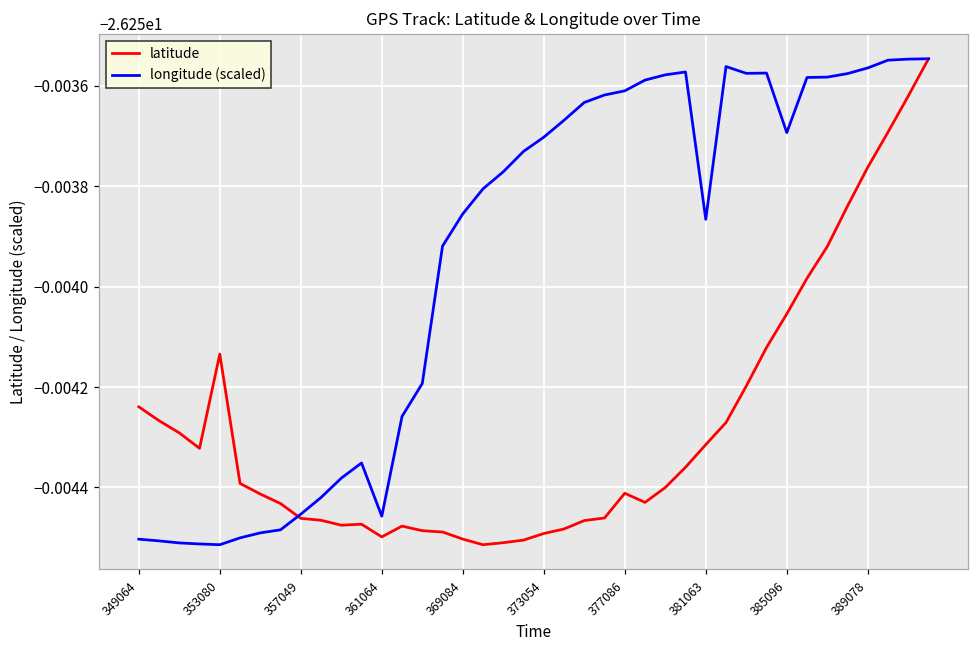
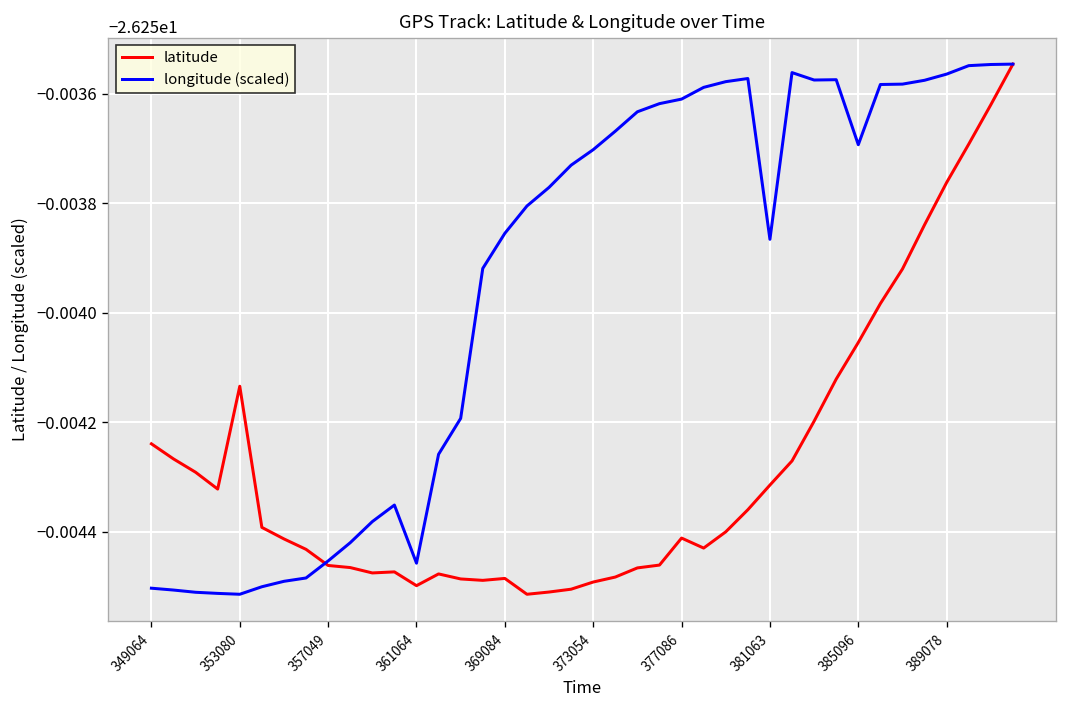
  {
    "latitude": {
      "349064": -26.25424,
      "353080": -26.25413,
      "357049": -26.25446,
      "361064": -26.25450,
-     "369084": -26.25450,
+     "369084": -26.25449,
      "373054": -26.25449,
      "377086": -26.25441,
      "381063": -26.25431,
      "385096": -26.25405,
      "389078": -26.25376
    },
    "longitude (scaled)": {
      "349064": -26.25450,
      "353080": -26.25451,
      "357049": -26.25445,
      "361064": -26.25446,
      "369084": -26.25386,
      "373054": -26.25370,
      "377086": -26.25361,
      "381063": -26.25387,
      "385096": -26.25369,
      "389078": -26.25356
    }
  }
